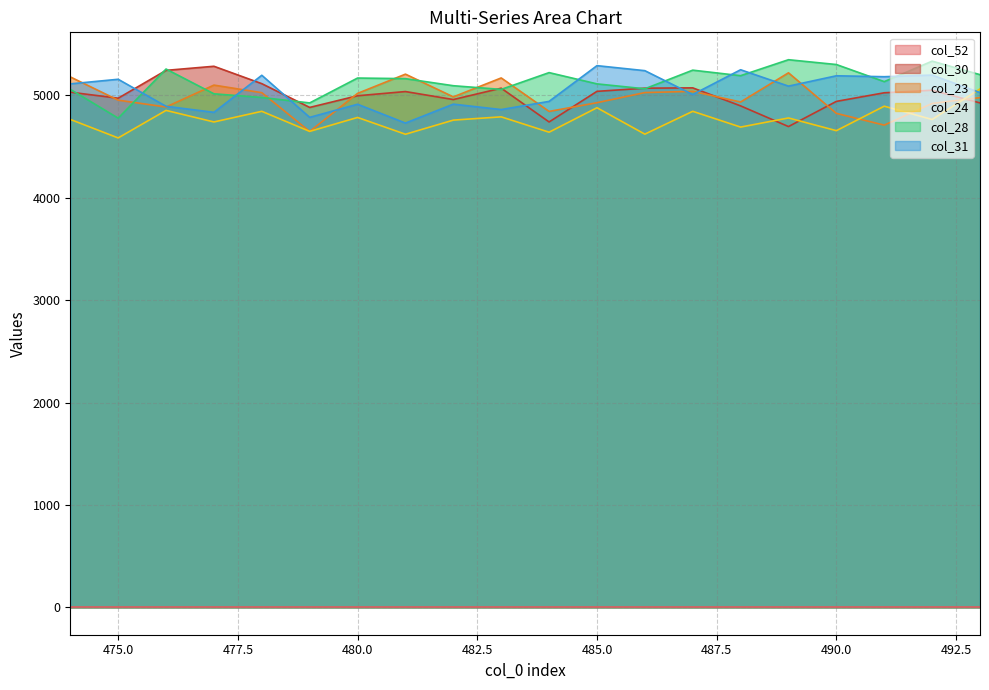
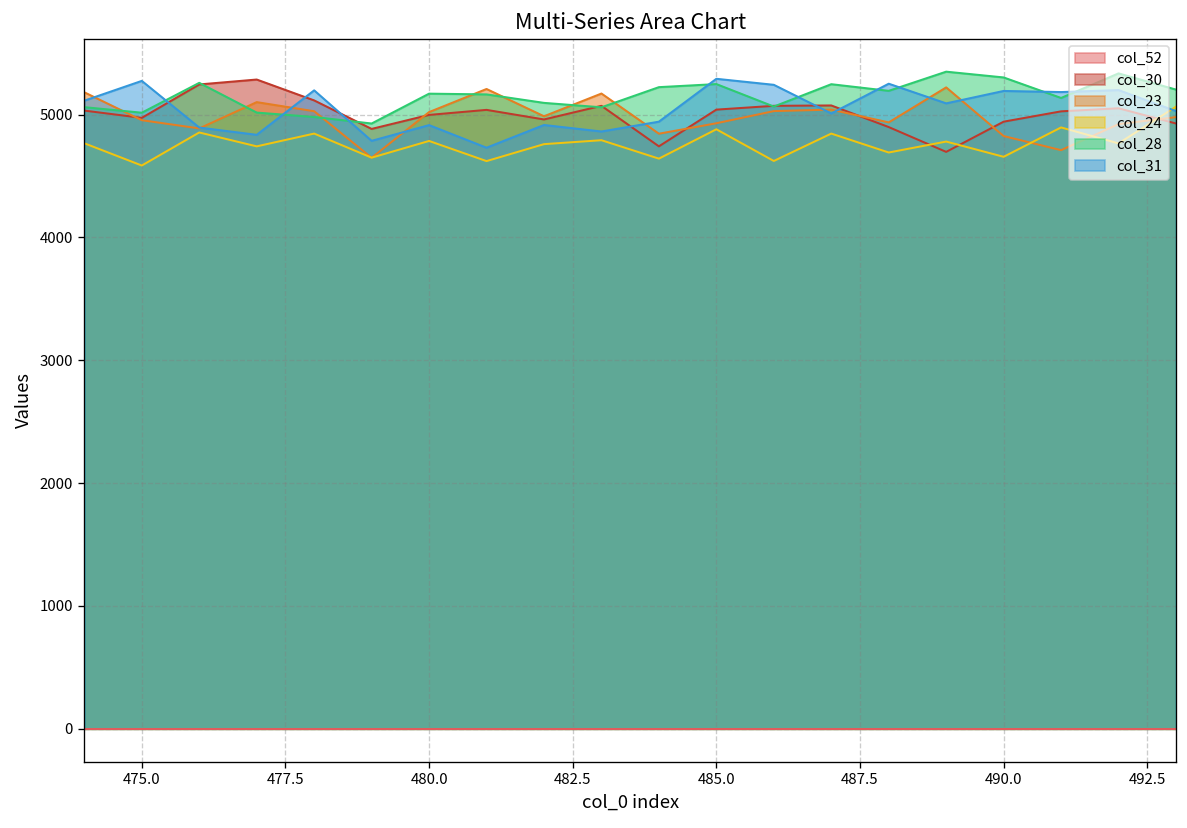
  {
    "col_28": {
-     "475.0": 4780,
+     "475.0": 5020,
      "480.0": 5170,
-     "485.0": 5110,
+     "485.0": 5250,
      "490.0": 5300
    },
    "col_31": {
-     "475.0": 5160,
+     "475.0": 5270,
      "480.0": 4910,
      "485.0": 5290,
      "490.0": 5190
    }
  }
